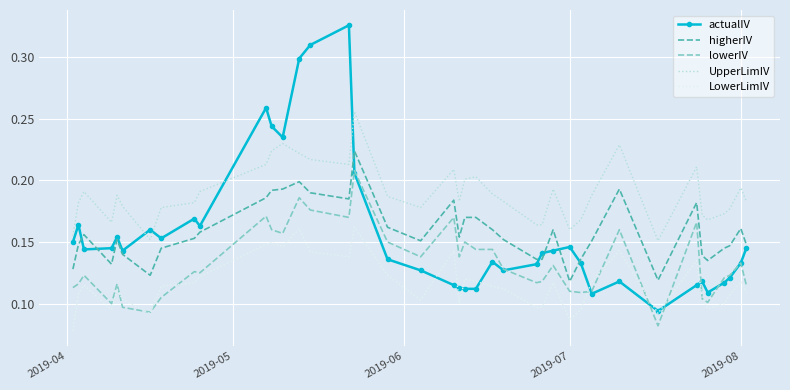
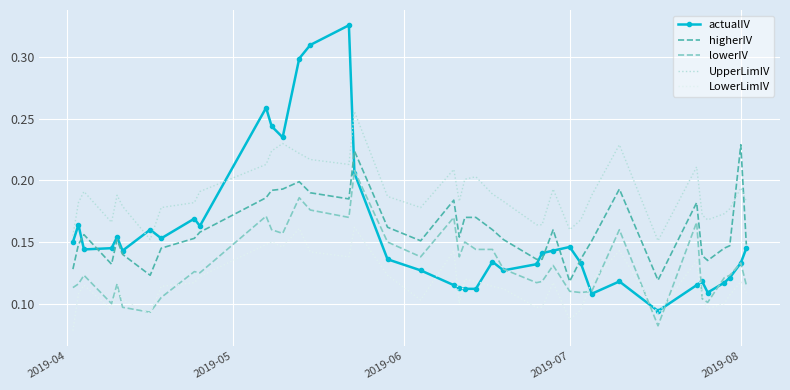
  {
    "actualIV": {
      "2019-07": 0.146
    },
    "higherIV": {
      "2019-07": 0.118,
-     "2019-08": 0.161
+     "2019-08": 0.229
    }
  }
